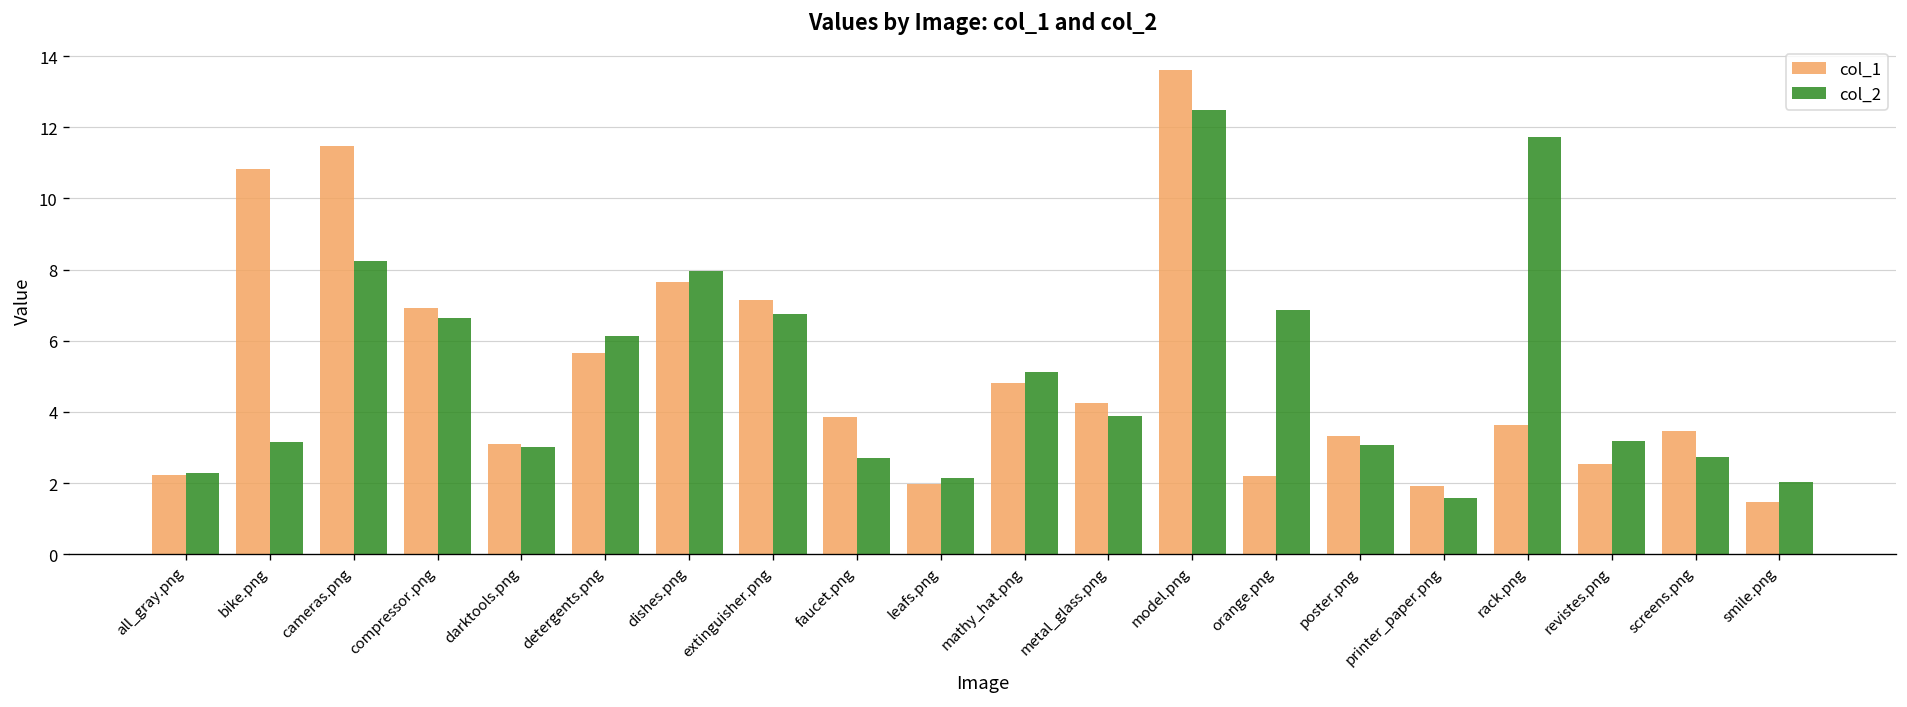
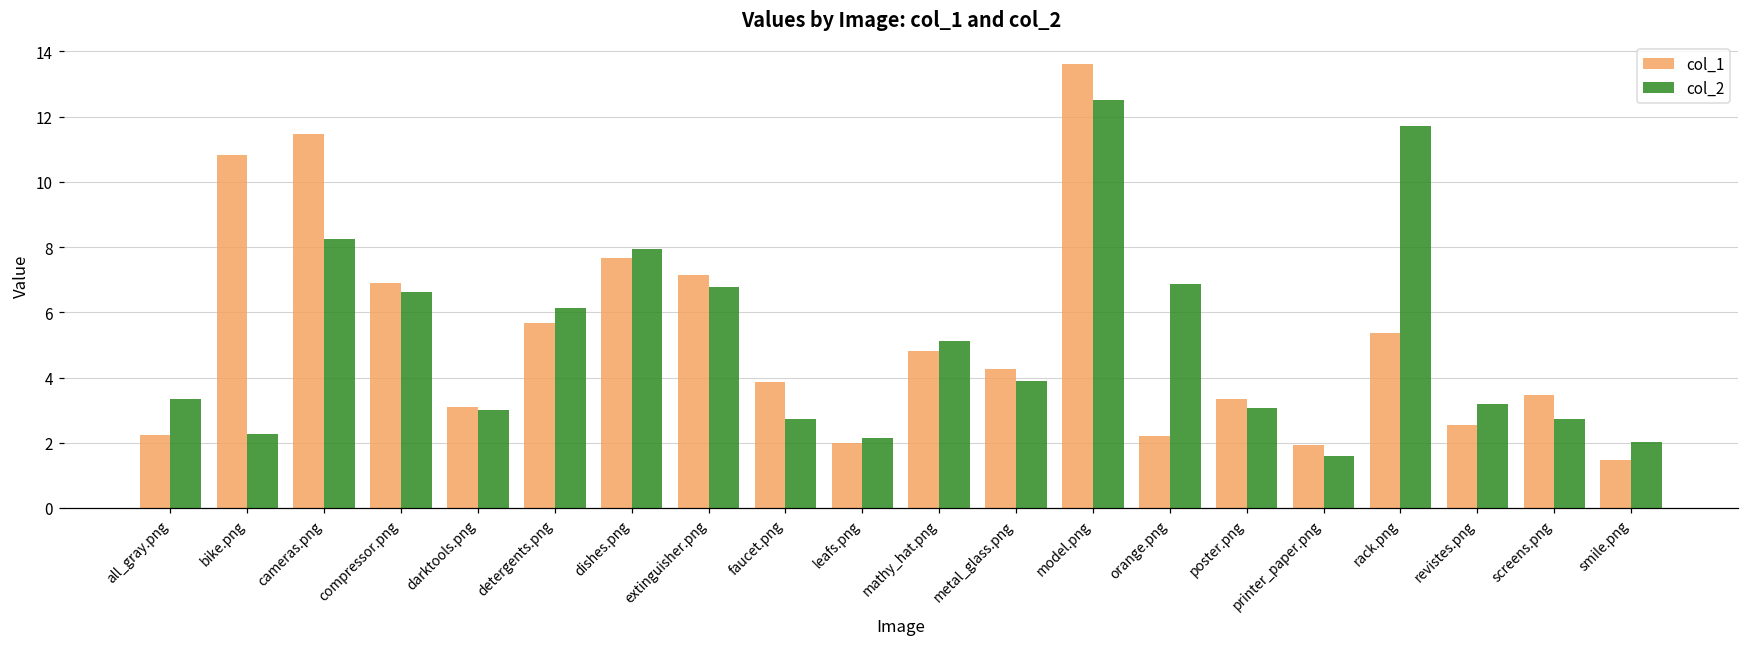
  {
    "col_1": {
      "all_gray.png": 2.2,
      "bike.png": 10.8,
      "cameras.png": 11.5,
      "compressor.png": 6.9,
      "darktools.png": 3.1,
      "detergents.png": 5.7,
      "dishes.png": 7.7,
      "extinguisher.png": 7.1,
      "faucet.png": 3.9,
      "leafs.png": 2.0,
      "mathy_hat.png": 4.8,
      "metal_glass.png": 4.3,
      "model.png": 13.6,
      "orange.png": 2.2,
      "poster.png": 3.3,
      "printer_paper.png": 1.9,
-     "rack.png": 3.6,
+     "rack.png": 5.4,
      "revistes.png": 2.5,
      "screens.png": 3.5,
      "smile.png": 1.5
    },
    "col_2": {
-     "all_gray.png": 2.3,
-     "bike.png": 3.2,
+     "all_gray.png": 3.3,
+     "bike.png": 2.3,
      "cameras.png": 8.2,
      "compressor.png": 6.6,
      "darktools.png": 3.0,
      "detergents.png": 6.1,
      "dishes.png": 8.0,
      "extinguisher.png": 6.8,
      "faucet.png": 2.7,
      "leafs.png": 2.2,
      "mathy_hat.png": 5.1,
      "metal_glass.png": 3.9,
      "model.png": 12.5,
      "orange.png": 6.9,
      "poster.png": 3.1,
      "printer_paper.png": 1.6,
      "rack.png": 11.7,
      "revistes.png": 3.2,
      "screens.png": 2.7,
      "smile.png": 2.0
    }
  }
